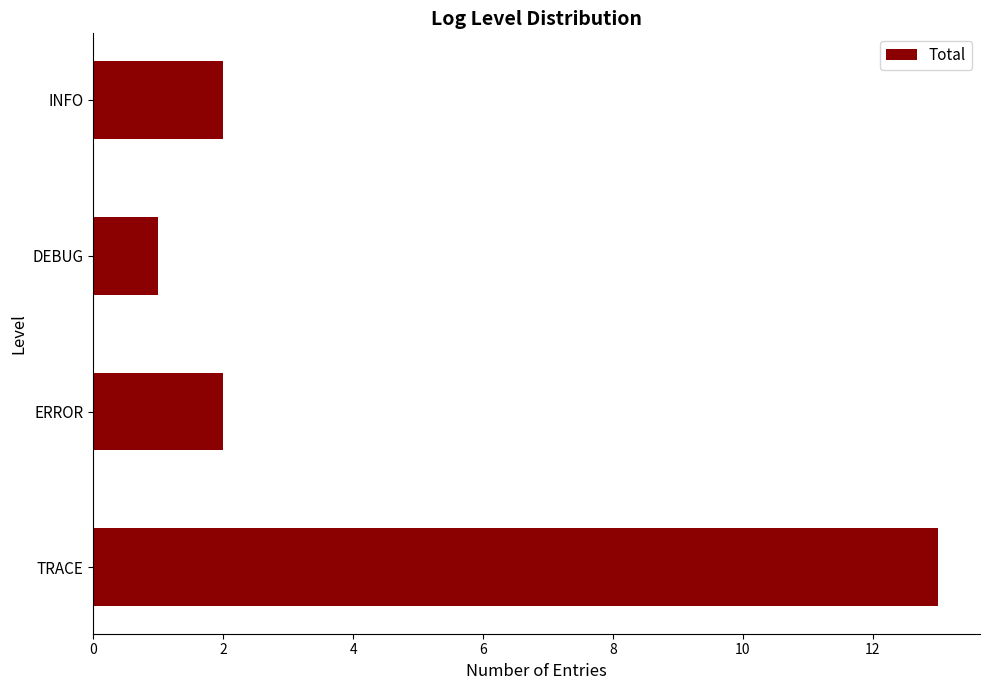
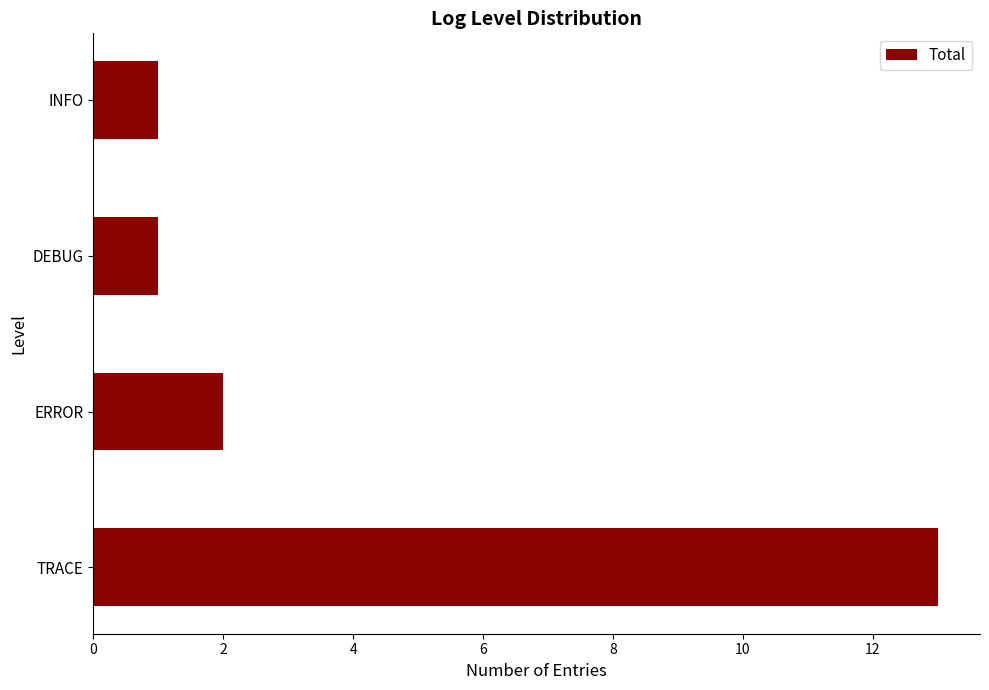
  {
-   "INFO": 2,
+   "INFO": 1,
    "DEBUG": 1,
    "ERROR": 2,
    "TRACE": 13
  }
